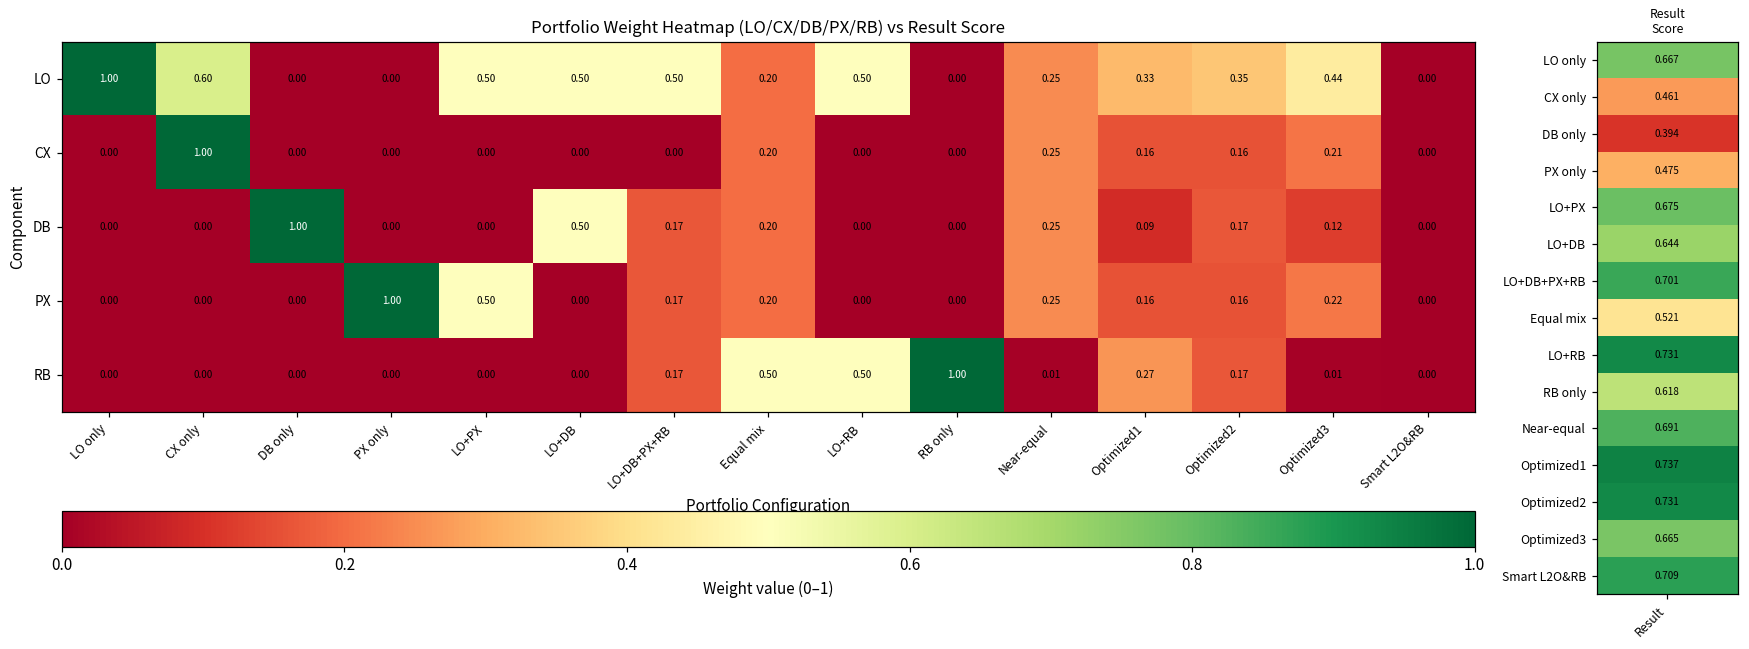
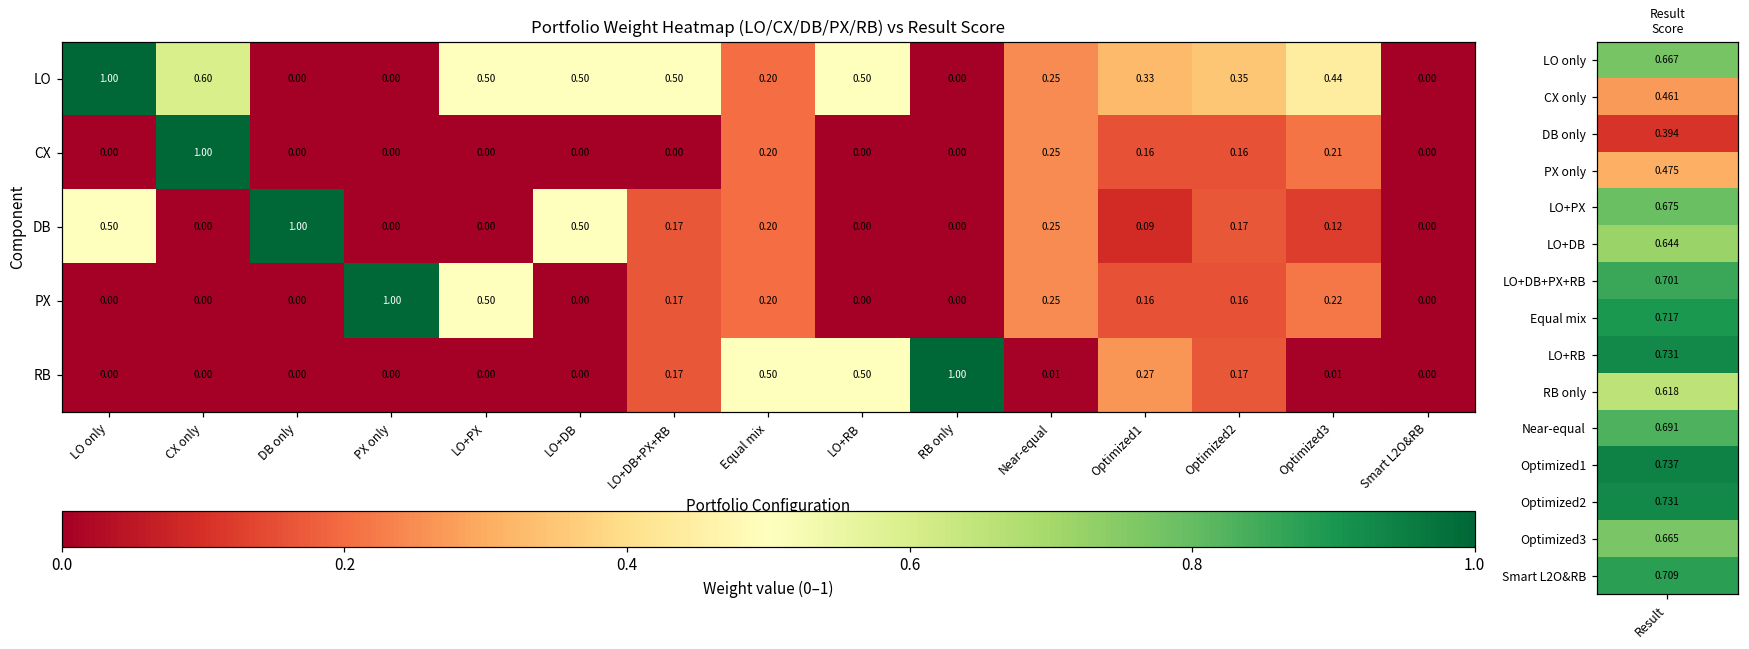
  {
    "Portfolio Weight Heatmap (LO/CX/DB/PX/RB) vs Result Score": {
      "LO": {
        "LO only": 1.00,
        "CX only": 0.60,
        "DB only": 0.00,
        "PX only": 0.00,
        "LO+PX": 0.50,
        "LO+DB": 0.50,
        "LO+DB+PX+RB": 0.50,
        "Equal mix": 0.20,
        "LO+RB": 0.50,
        "RB only": 0.00,
        "Near-equal": 0.25,
        "Optimized1": 0.33,
        "Optimized2": 0.35,
        "Optimized3": 0.44,
        "Smart L2O&RB": 0.00
      },
      "CX": {
        "LO only": 0.00,
        "CX only": 1.00,
        "DB only": 0.00,
        "PX only": 0.00,
        "LO+PX": 0.00,
        "LO+DB": 0.00,
        "LO+DB+PX+RB": 0.00,
        "Equal mix": 0.20,
        "LO+RB": 0.00,
        "RB only": 0.00,
        "Near-equal": 0.25,
        "Optimized1": 0.16,
        "Optimized2": 0.16,
        "Optimized3": 0.21,
        "Smart L2O&RB": 0.00
      },
      "DB": {
-       "LO only": 0.00,
+       "LO only": 0.50,
        "CX only": 0.00,
        "DB only": 1.00,
        "PX only": 0.00,
        "LO+PX": 0.00,
        "LO+DB": 0.50,
        "LO+DB+PX+RB": 0.17,
        "Equal mix": 0.20,
        "LO+RB": 0.00,
        "RB only": 0.00,
        "Near-equal": 0.25,
        "Optimized1": 0.09,
        "Optimized2": 0.17,
        "Optimized3": 0.12,
        "Smart L2O&RB": 0.00
      },
      "PX": {
        "LO only": 0.00,
        "CX only": 0.00,
        "DB only": 0.00,
        "PX only": 1.00,
        "LO+PX": 0.50,
        "LO+DB": 0.00,
        "LO+DB+PX+RB": 0.17,
        "Equal mix": 0.20,
        "LO+RB": 0.00,
        "RB only": 0.00,
        "Near-equal": 0.25,
        "Optimized1": 0.16,
        "Optimized2": 0.16,
        "Optimized3": 0.22,
        "Smart L2O&RB": 0.00
      },
      "RB": {
        "LO only": 0.00,
        "CX only": 0.00,
        "DB only": 0.00,
        "PX only": 0.00,
        "LO+PX": 0.00,
        "LO+DB": 0.00,
        "LO+DB+PX+RB": 0.17,
        "Equal mix": 0.50,
        "LO+RB": 0.50,
        "RB only": 1.00,
        "Near-equal": 0.01,
        "Optimized1": 0.27,
        "Optimized2": 0.17,
        "Optimized3": 0.01,
        "Smart L2O&RB": 0.00
      }
    },
    "Result Score": {
      "LO only": {
        "Result": 0.667
      },
      "CX only": {
        "Result": 0.461
      },
      "DB only": {
        "Result": 0.394
      },
      "PX only": {
        "Result": 0.475
      },
      "LO+PX": {
        "Result": 0.675
      },
      "LO+DB": {
        "Result": 0.644
      },
      "LO+DB+PX+RB": {
        "Result": 0.701
      },
      "Equal mix": {
-       "Result": 0.521
+       "Result": 0.717
      },
      "LO+RB": {
        "Result": 0.731
      },
      "RB only": {
        "Result": 0.618
      },
      "Near-equal": {
        "Result": 0.691
      },
      "Optimized1": {
        "Result": 0.737
      },
      "Optimized2": {
        "Result": 0.731
      },
      "Optimized3": {
        "Result": 0.665
      },
      "Smart L2O&RB": {
        "Result": 0.709
      }
    }
  }
